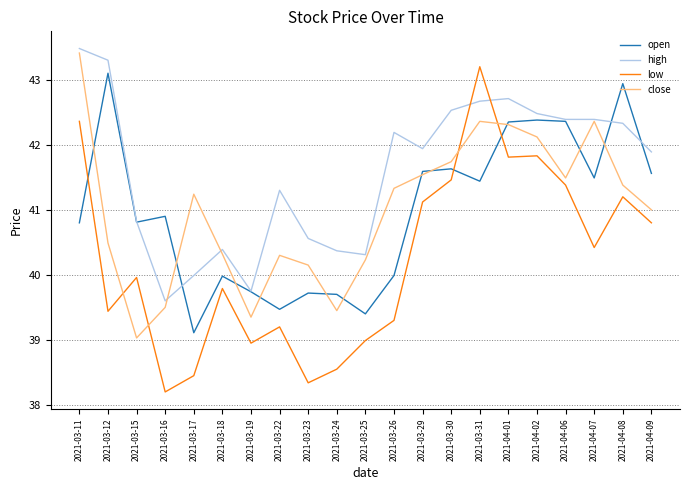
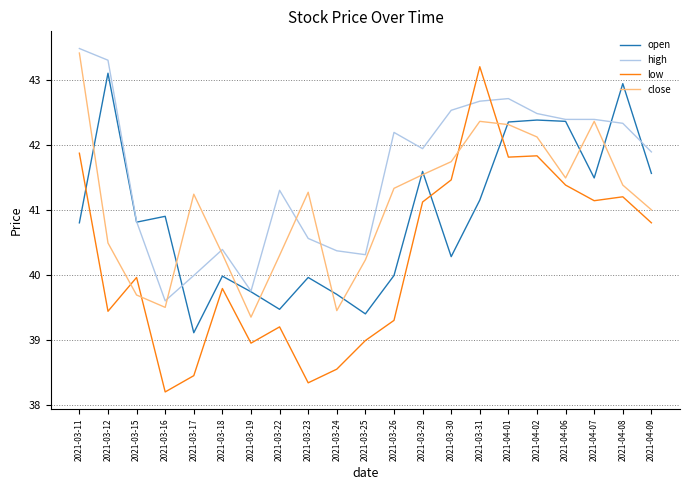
  {
    "open": {
      "2021-03-11": 40.8,
      "2021-03-12": 43.1,
      "2021-03-16": 40.9,
      "2021-03-17": 39.1,
      "2021-03-18": 40.0,
      "2021-03-22": 39.5,
-     "2021-03-23": 39.7,
+     "2021-03-23": 40.0,
      "2021-03-24": 39.7,
      "2021-03-25": 39.4,
      "2021-03-26": 40.0,
      "2021-03-29": 41.6,
-     "2021-03-30": 41.6,
-     "2021-03-31": 41.4,
+     "2021-03-30": 40.3,
+     "2021-03-31": 41.2,
      "2021-04-01": 42.4,
      "2021-04-02": 42.4,
      "2021-04-07": 41.5,
      "2021-04-08": 42.9,
      "2021-04-09": 41.6
    },
    "high": {
      "2021-03-11": 43.5,
      "2021-03-12": 43.3,
      "2021-03-16": 39.6,
      "2021-03-17": 40.0,
      "2021-03-18": 40.4,
      "2021-03-22": 41.3,
      "2021-03-23": 40.6,
      "2021-03-24": 40.4,
      "2021-03-25": 40.3,
      "2021-03-26": 42.2,
      "2021-03-29": 41.9,
      "2021-03-30": 42.5,
      "2021-03-31": 42.7,
      "2021-04-01": 42.7,
      "2021-04-02": 42.5,
      "2021-04-08": 42.3,
      "2021-04-09": 41.9
    },
    "low": {
-     "2021-03-11": 42.4,
+     "2021-03-11": 41.9,
      "2021-03-12": 39.4,
      "2021-03-15": 40.0,
      "2021-03-16": 38.2,
      "2021-03-17": 38.5,
      "2021-03-18": 39.8,
      "2021-03-19": 39.0,
      "2021-03-22": 39.2,
      "2021-03-23": 38.3,
      "2021-03-24": 38.6,
      "2021-03-25": 39.0,
      "2021-03-26": 39.3,
      "2021-03-29": 41.1,
      "2021-03-30": 41.5,
      "2021-03-31": 43.2,
      "2021-04-01": 41.8,
      "2021-04-02": 41.8,
      "2021-04-06": 41.4,
-     "2021-04-07": 40.4,
+     "2021-04-07": 41.1,
      "2021-04-08": 41.2,
      "2021-04-09": 40.8
    },
    "close": {
      "2021-03-11": 43.4,
      "2021-03-12": 40.5,
-     "2021-03-15": 39.0,
+     "2021-03-15": 39.7,
      "2021-03-16": 39.5,
      "2021-03-17": 41.2,
      "2021-03-18": 40.3,
      "2021-03-19": 39.4,
      "2021-03-22": 40.3,
-     "2021-03-23": 40.2,
+     "2021-03-23": 41.3,
      "2021-03-24": 39.5,
      "2021-03-25": 40.2,
      "2021-03-26": 41.3,
      "2021-03-29": 41.5,
      "2021-03-30": 41.7,
      "2021-03-31": 42.4,
      "2021-04-01": 42.3,
      "2021-04-02": 42.1,
      "2021-04-06": 41.5,
      "2021-04-08": 41.4,
      "2021-04-09": 41.0
    }
  }
